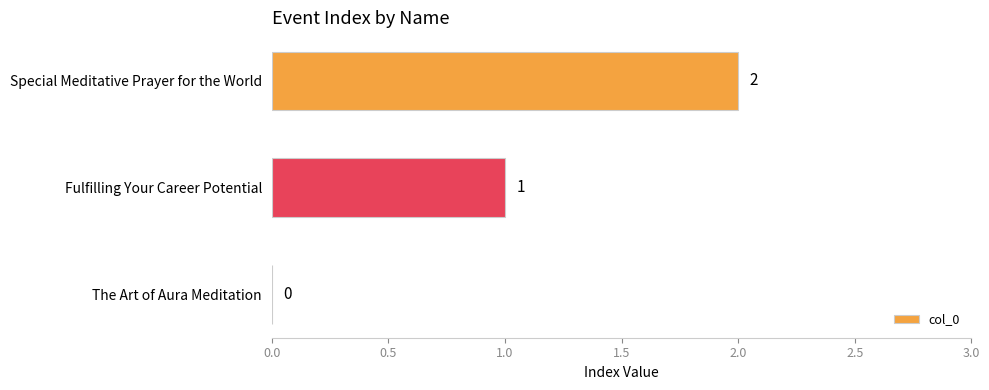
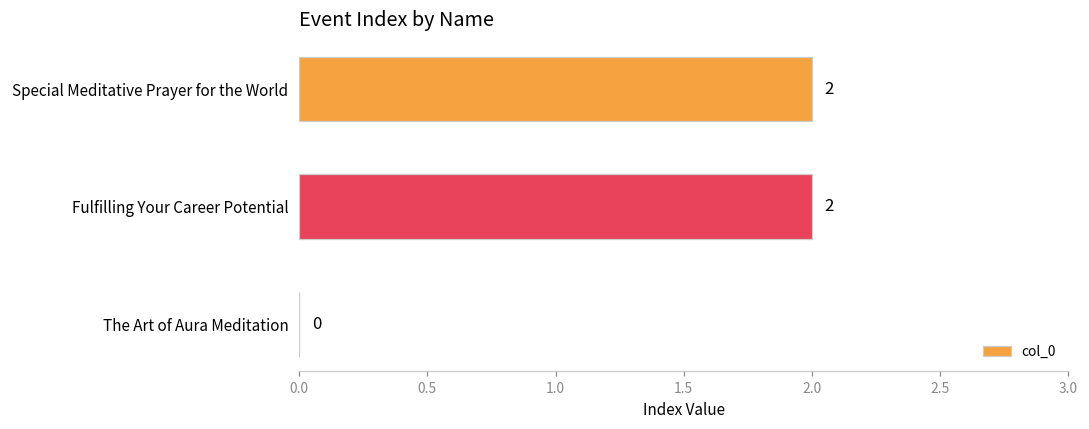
  {
    "Special Meditative Prayer for the World": 2,
-   "Fulfilling Your Career Potential": 1,
+   "Fulfilling Your Career Potential": 2,
    "The Art of Aura Meditation": 0
  }
